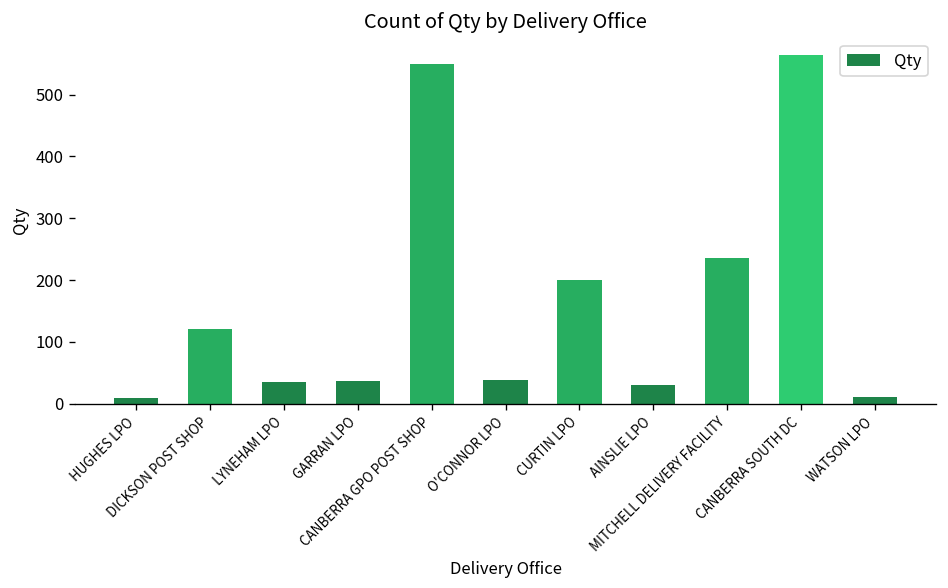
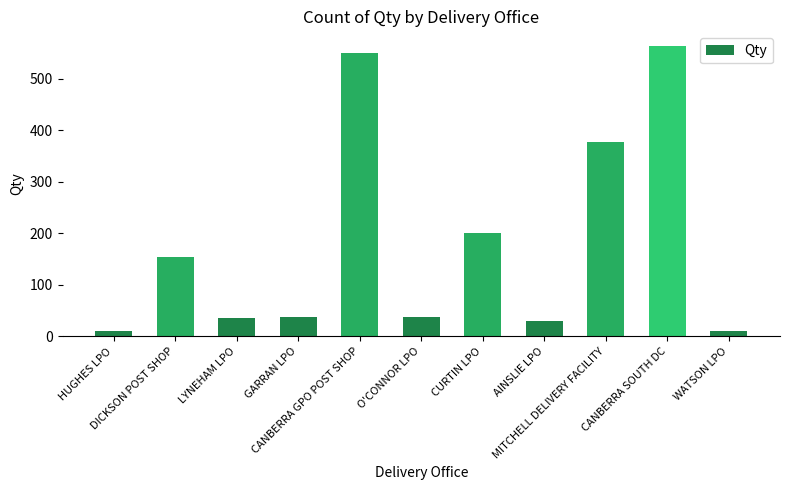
  {
    "HUGHES LPO": 10,
-   "DICKSON POST SHOP": 120,
+   "DICKSON POST SHOP": 150,
    "LYNEHAM LPO": 40,
    "GARRAN LPO": 40,
    "CANBERRA GPO POST SHOP": 550,
    "O'CONNOR LPO": 40,
    "CURTIN LPO": 200,
    "AINSLIE LPO": 30,
-   "MITCHELL DELIVERY FACILITY": 240,
+   "MITCHELL DELIVERY FACILITY": 380,
    "CANBERRA SOUTH DC": 560,
    "WATSON LPO": 10
  }
